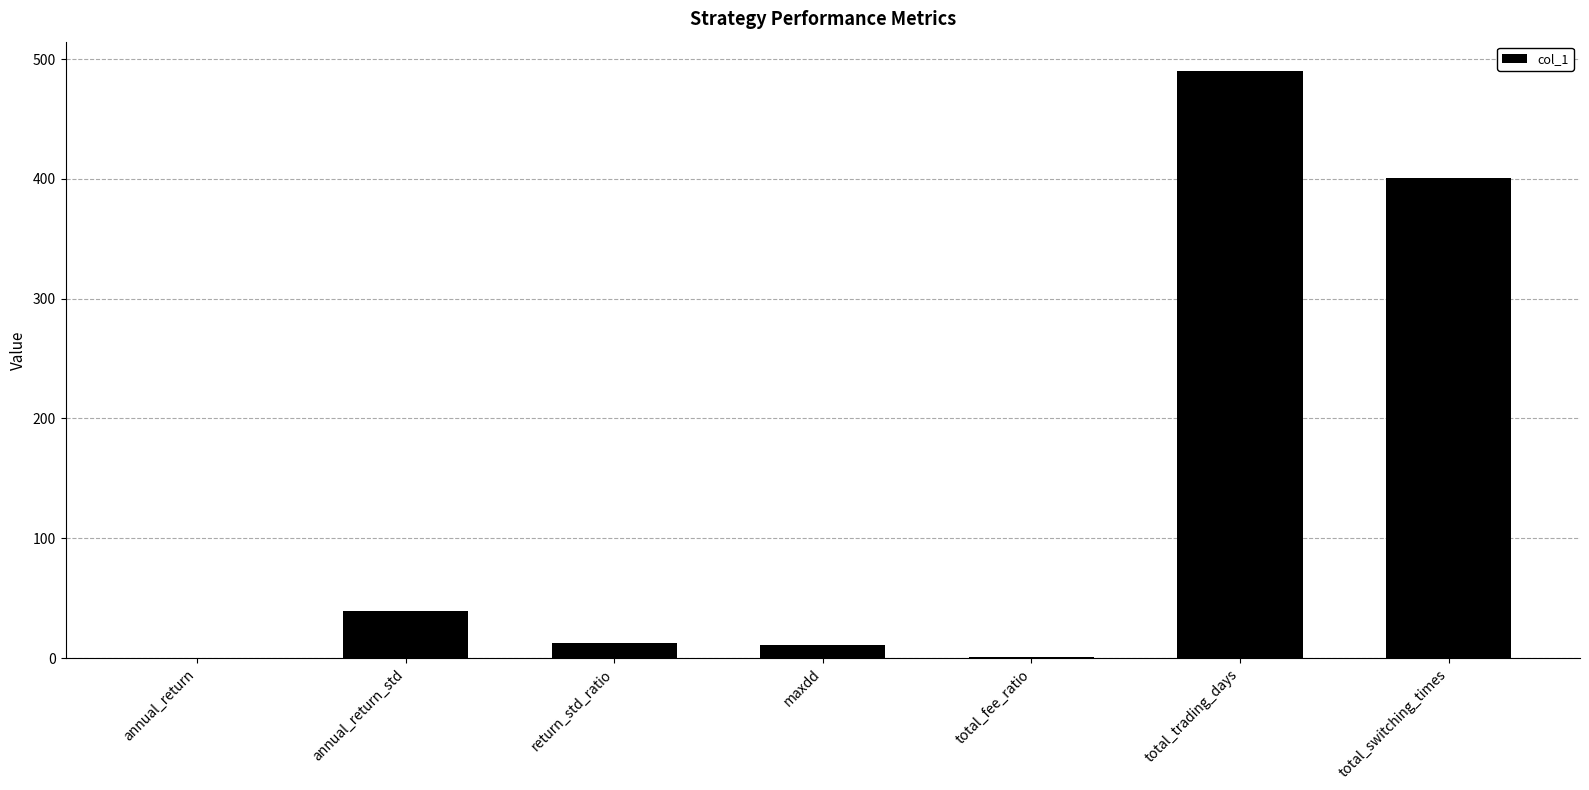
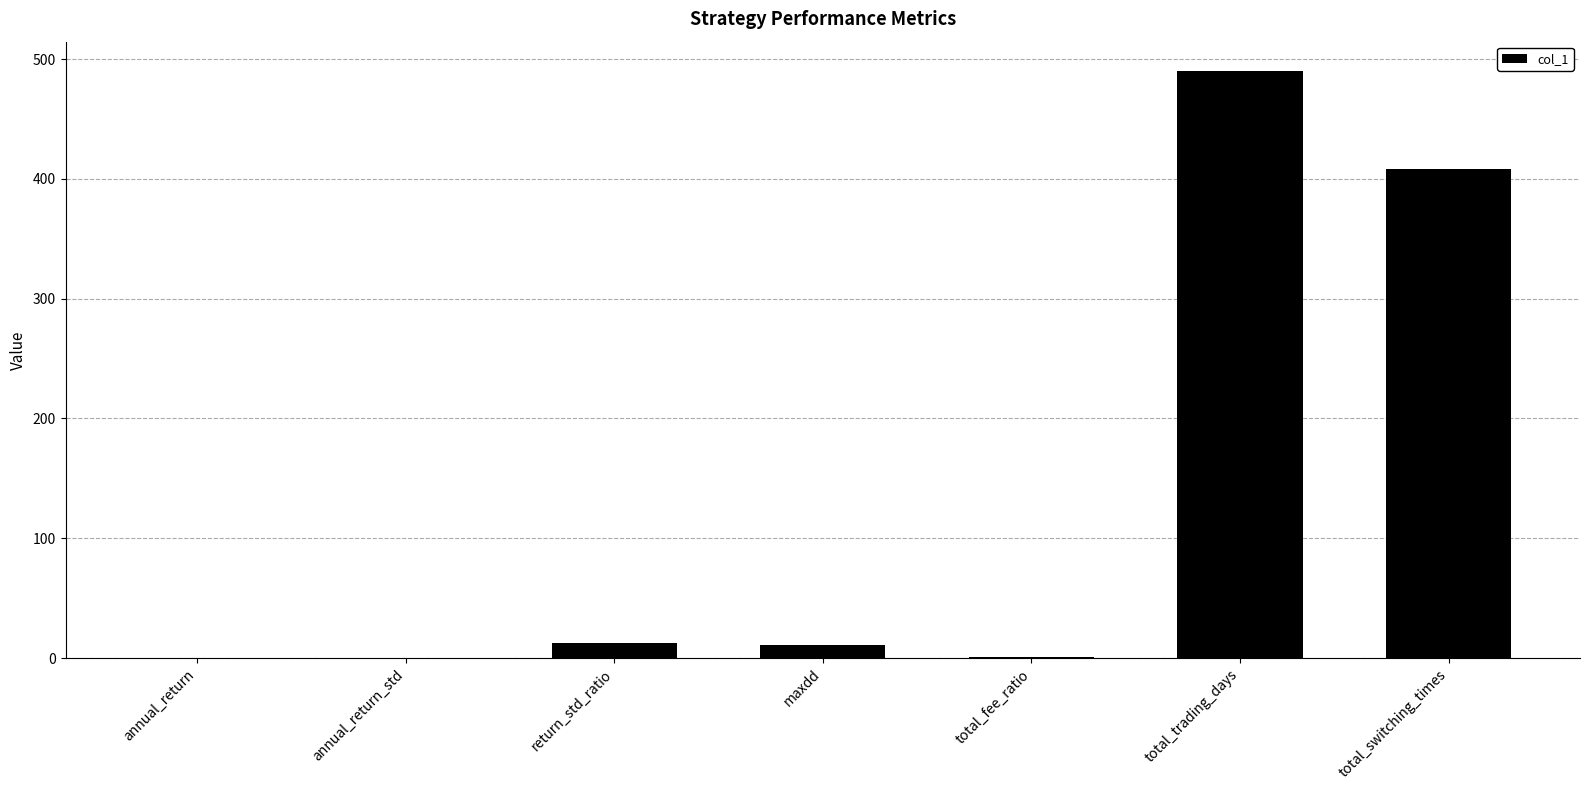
  {
-   "annual_return_std": 39,
+   "annual_return_std": 0,
    "return_std_ratio": 13,
    "maxdd": 11,
    "total_trading_days": 490,
-   "total_switching_times": 401
+   "total_switching_times": 408
  }
